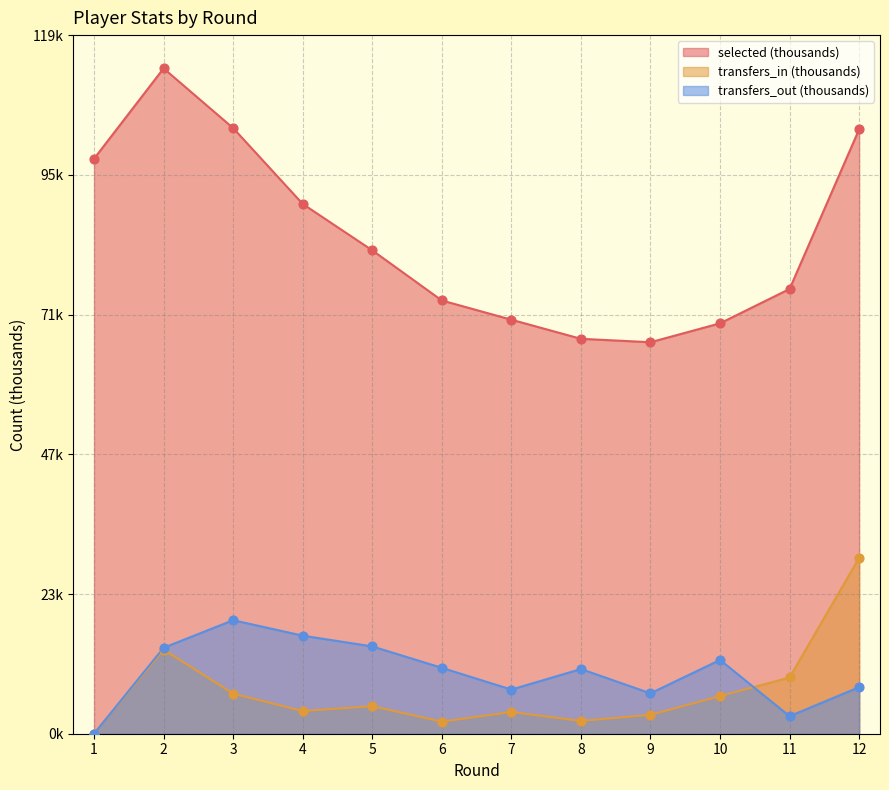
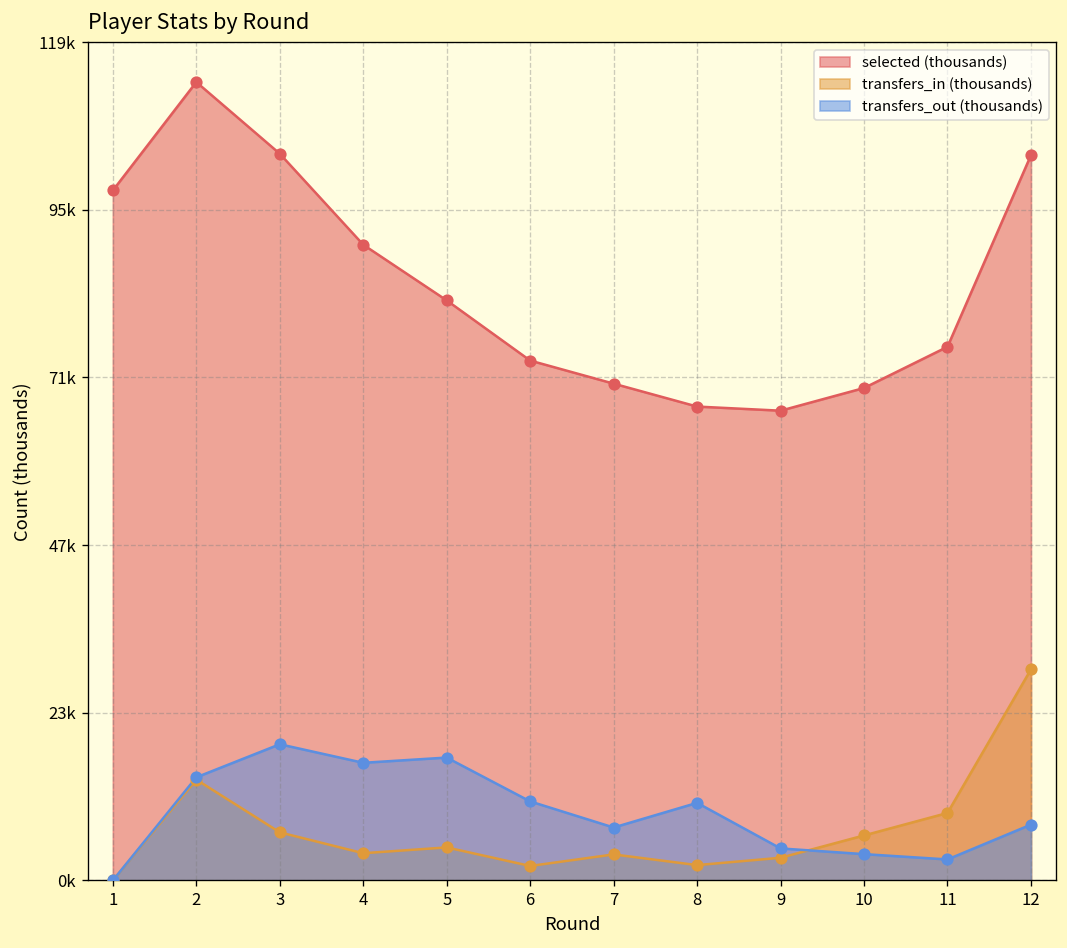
  {
    "transfers_out (thousands)": {
      "3": 19000,
      "4": 17000,
-     "5": 15000,
+     "5": 17000,
      "6": 11000,
      "7": 8000,
      "8": 11000,
-     "9": 7000,
-     "10": 13000,
+     "9": 5000,
+     "10": 4000,
      "11": 3000,
      "12": 8000
    }
  }
